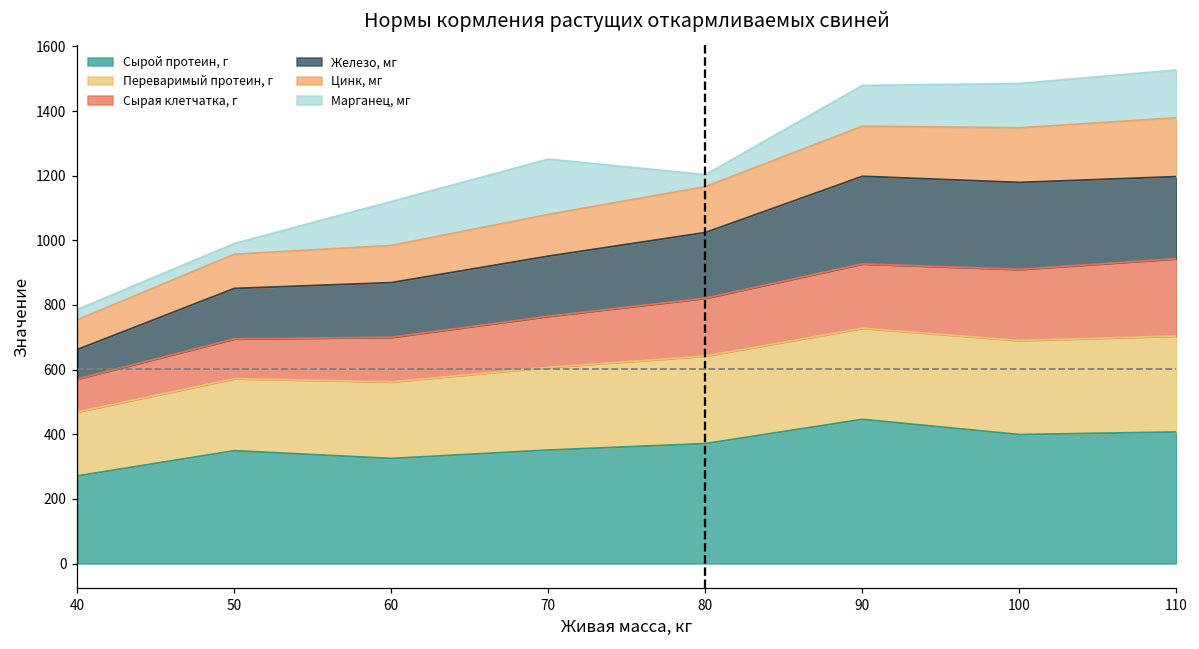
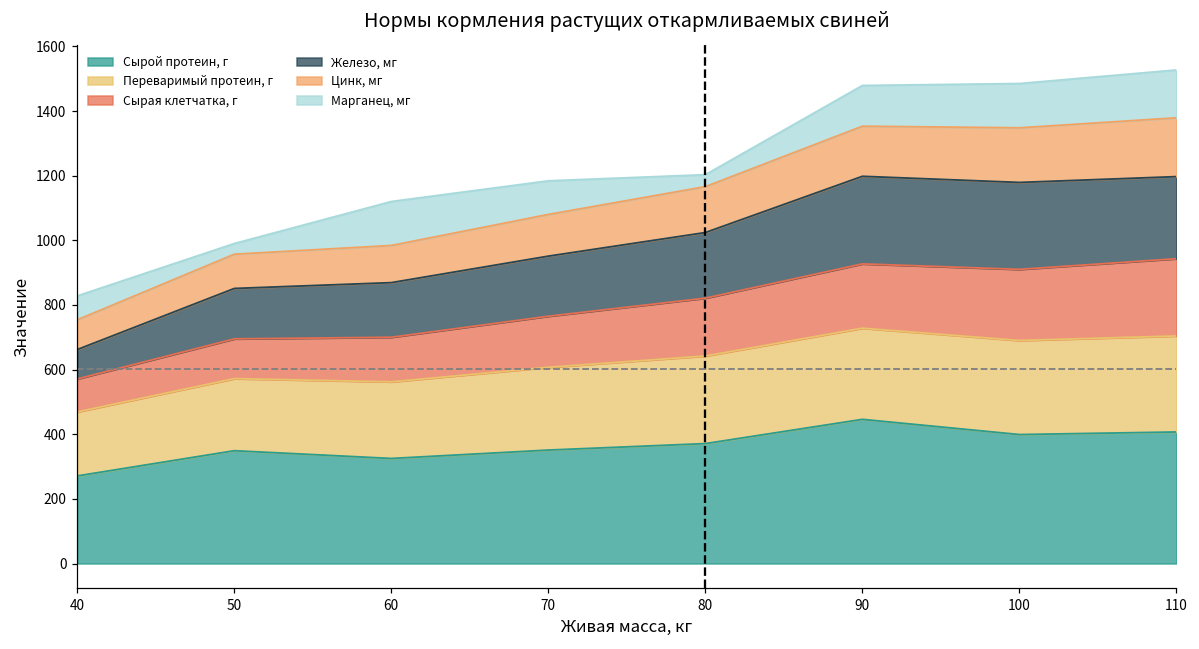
  {
    "Сырой протеин, г": {
      "40": 270,
      "50": 350,
      "60": 330,
      "70": 350,
      "80": 370,
      "90": 450,
      "100": 400,
      "110": 410
    },
    "Железо, мг": {
      "40": 90,
      "50": 160,
      "60": 170,
      "70": 190,
      "80": 200,
      "90": 270,
      "100": 270,
      "110": 250
    },
    "Марганец, мг": {
-     "40": 30,
+     "40": 70,
      "50": 30,
      "60": 140,
-     "70": 170,
+     "70": 100,
      "80": 40,
      "90": 130,
      "100": 140,
      "110": 150
    }
  }
